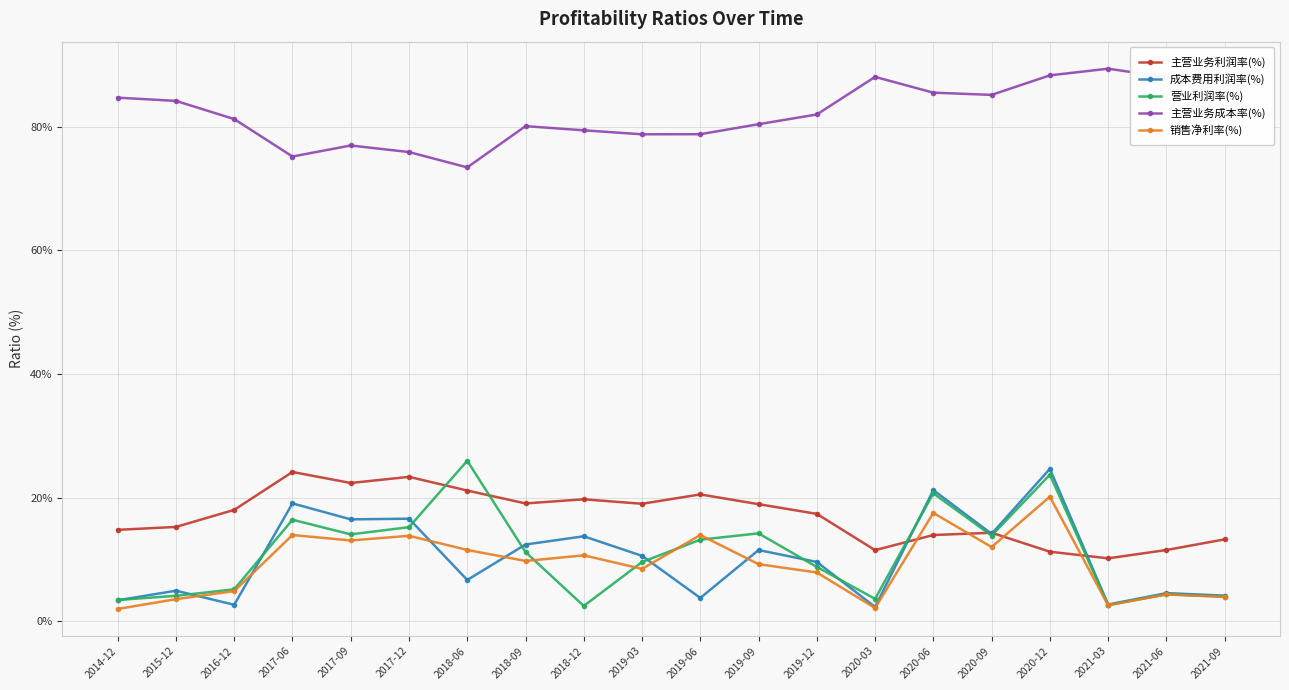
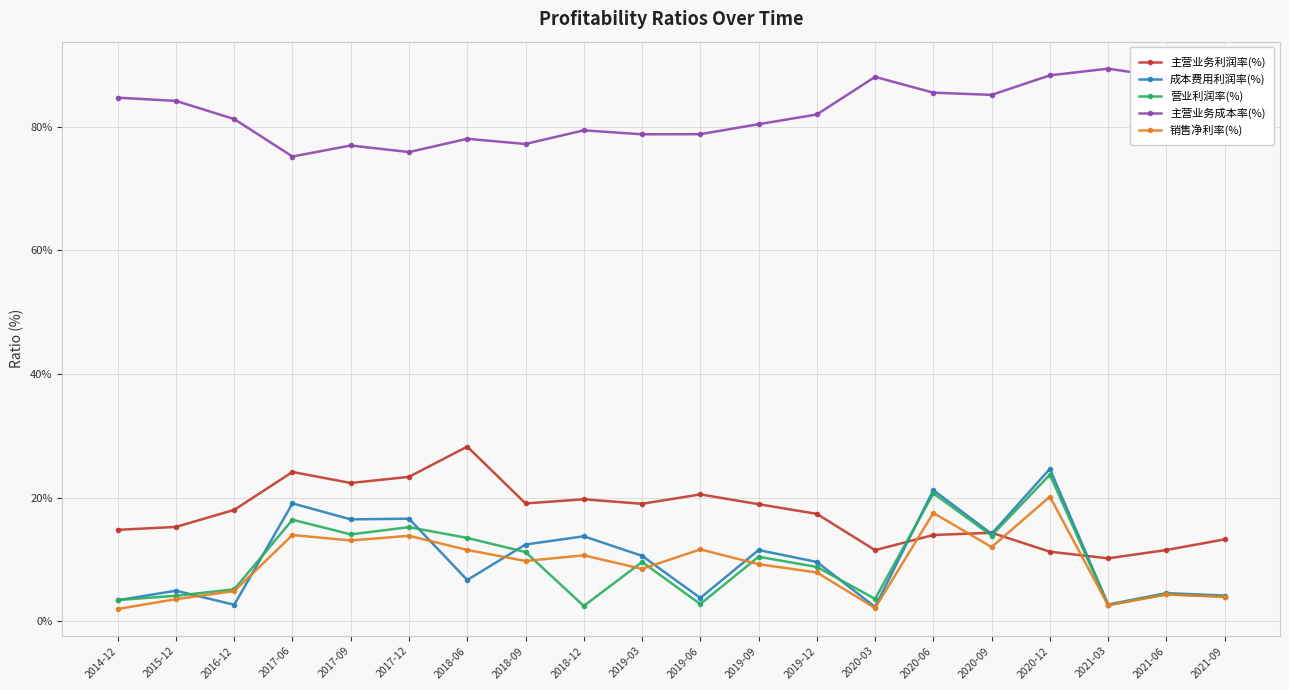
  {
    "主营业务利润率(%)": {
      "2014-12": "15%",
      "2015-12": "15%",
      "2016-12": "18%",
      "2017-06": "24%",
      "2017-09": "22%",
      "2017-12": "23%",
-     "2018-06": "21%",
+     "2018-06": "28%",
      "2018-09": "19%",
      "2018-12": "20%",
      "2019-03": "19%",
      "2019-06": "21%",
      "2019-09": "19%",
      "2019-12": "17%",
      "2020-03": "11%",
      "2020-06": "14%",
      "2020-12": "11%",
      "2021-03": "10%",
      "2021-06": "12%",
      "2021-09": "13%"
    },
    "成本费用利润率(%)": {
      "2015-12": "5%",
      "2016-12": "3%",
      "2017-06": "19%",
      "2017-09": "16%",
      "2017-12": "17%",
      "2018-06": "7%",
      "2018-09": "12%",
      "2018-12": "14%",
      "2019-03": "11%",
      "2019-06": "4%",
      "2019-09": "12%",
      "2019-12": "10%",
      "2020-06": "21%",
      "2020-12": "25%"
    },
    "营业利润率(%)": {
      "2015-12": "4%",
      "2017-06": "16%",
      "2017-09": "14%",
      "2017-12": "15%",
-     "2018-06": "26%",
+     "2018-06": "13%",
      "2018-09": "11%",
      "2018-12": "2%",
      "2019-03": "10%",
-     "2019-06": "13%",
-     "2019-09": "14%",
+     "2019-06": "3%",
+     "2019-09": "10%",
      "2019-12": "9%",
      "2020-03": "4%",
      "2020-06": "21%",
      "2020-12": "24%"
    },
    "主营业务成本率(%)": {
      "2014-12": "85%",
      "2015-12": "84%",
      "2016-12": "81%",
      "2017-06": "75%",
      "2017-09": "77%",
      "2017-12": "76%",
-     "2018-06": "73%",
-     "2018-09": "80%",
+     "2018-06": "78%",
+     "2018-09": "77%",
      "2018-12": "79%",
      "2019-03": "79%",
      "2019-06": "79%",
      "2019-09": "80%",
      "2019-12": "82%",
      "2020-03": "88%",
      "2020-06": "86%",
      "2020-09": "85%",
      "2020-12": "88%",
      "2021-03": "89%"
    },
    "销售净利率(%)": {
      "2014-12": "2%",
      "2015-12": "4%",
      "2017-06": "14%",
      "2017-09": "13%",
      "2017-12": "14%",
      "2018-06": "12%",
      "2018-09": "10%",
      "2018-12": "11%",
      "2019-03": "8%",
-     "2019-06": "14%",
+     "2019-06": "12%",
      "2019-09": "9%",
      "2019-12": "8%",
      "2020-06": "18%",
      "2020-09": "12%",
      "2020-12": "20%"
    }
  }
